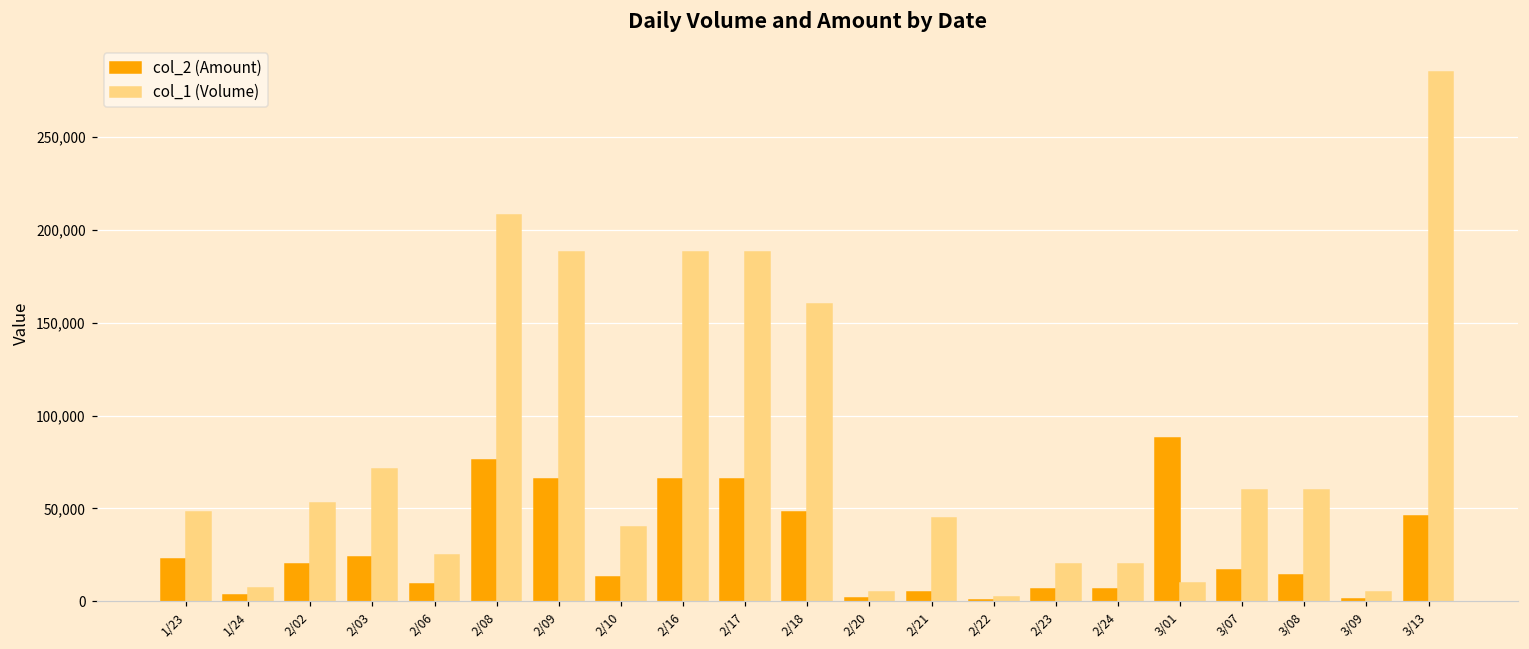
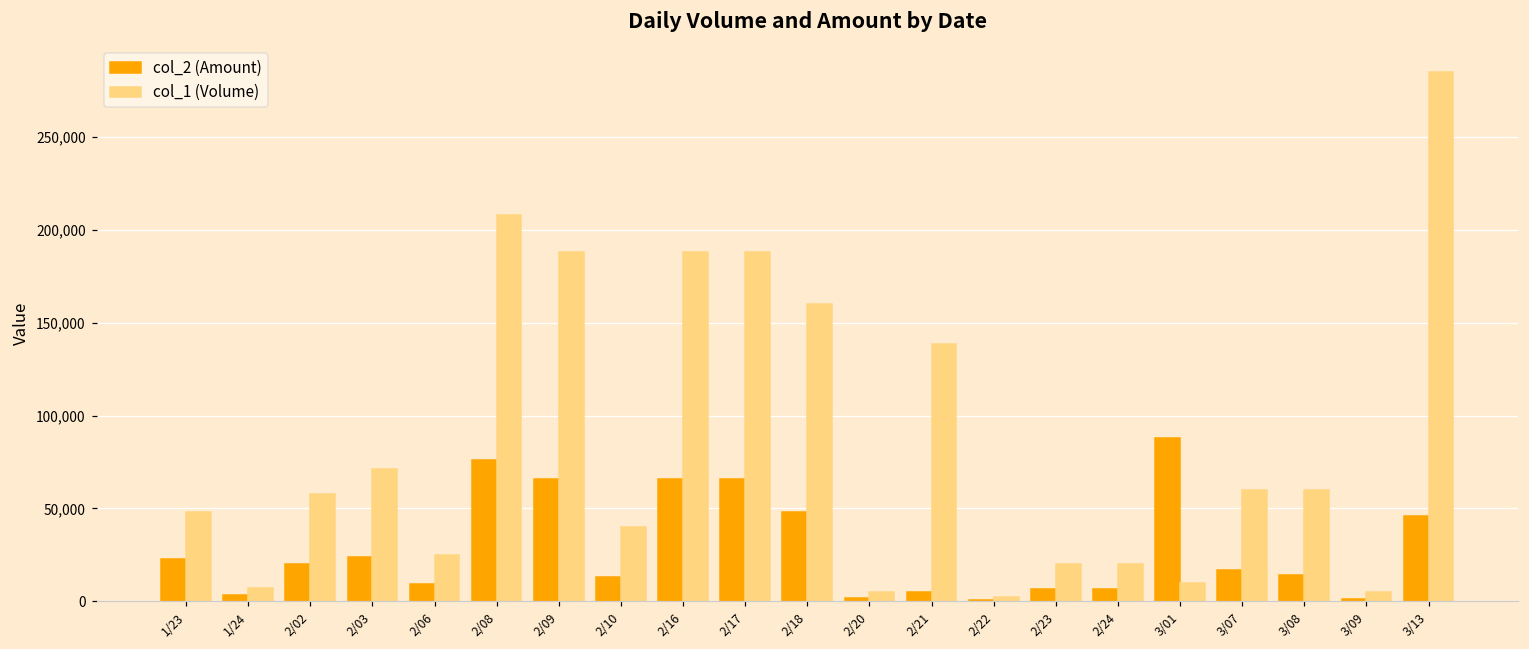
  {
    "col_2 (Amount)": {
      "1/23": "23,000",
      "1/24": "3,000",
      "2/02": "20,000",
      "2/03": "24,000",
      "2/06": "9,000",
      "2/08": "76,000",
      "2/09": "66,000",
      "2/10": "13,000",
      "2/16": "66,000",
      "2/17": "66,000",
      "2/18": "48,000",
      "2/20": "2,000",
      "2/21": "5,000",
      "2/23": "6,000",
      "2/24": "6,000",
      "3/01": "88,000",
      "3/07": "17,000",
      "3/08": "14,000",
      "3/13": "46,000"
    },
    "col_1 (Volume)": {
      "1/23": "48,000",
      "1/24": "7,000",
-     "2/02": "53,000",
+     "2/02": "58,000",
      "2/03": "71,000",
      "2/06": "25,000",
      "2/08": "208,000",
      "2/09": "188,000",
      "2/10": "40,000",
      "2/16": "188,000",
      "2/17": "188,000",
      "2/18": "160,000",
      "2/20": "5,000",
-     "2/21": "45,000",
+     "2/21": "139,000",
      "2/22": "2,000",
      "2/23": "20,000",
      "2/24": "20,000",
      "3/01": "10,000",
      "3/07": "60,000",
      "3/08": "60,000",
      "3/09": "5,000",
      "3/13": "285,000"
    }
  }
